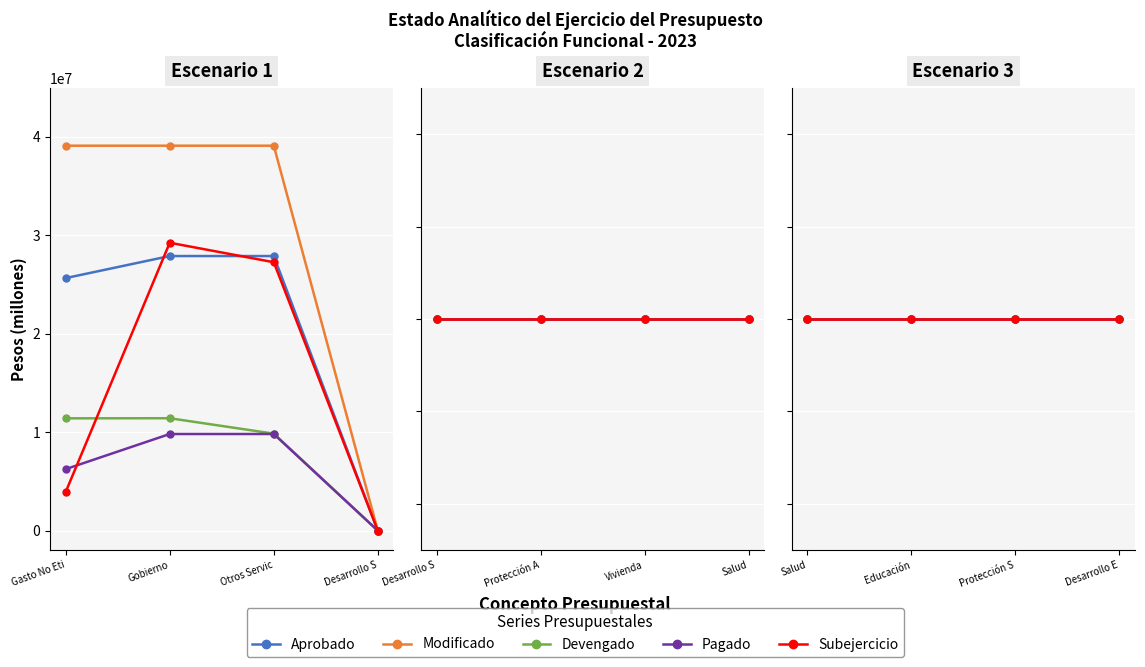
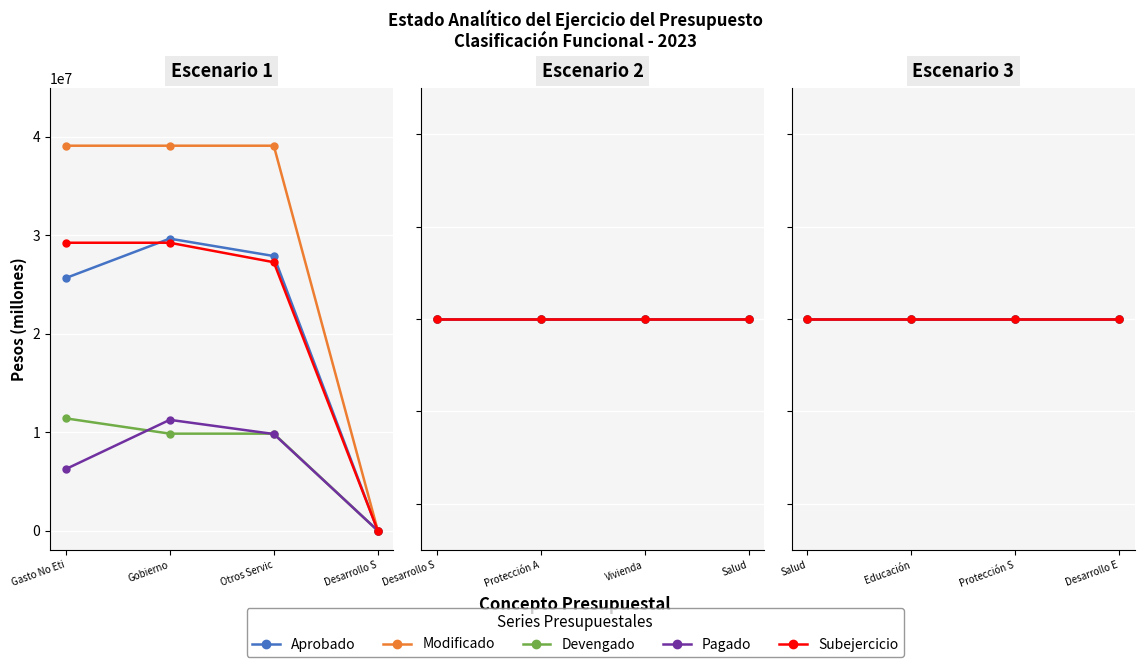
  {
    "Escenario 1": {
      "Aprobado": {
        "Gasto No Eti": 26000000,
-       "Gobierno": 28000000,
+       "Gobierno": 30000000,
        "Otros Servic": 28000000
      },
      "Modificado": {
        "Gasto No Eti": 39000000,
        "Gobierno": 39000000,
        "Otros Servic": 39000000
      },
      "Devengado": {
        "Gasto No Eti": 11000000,
-       "Gobierno": 11000000
+       "Gobierno": 10000000
      },
      "Pagado": {
        "Gasto No Eti": 6000000,
-       "Gobierno": 10000000
+       "Gobierno": 11000000
      },
      "Subejercicio": {
-       "Gasto No Eti": 4000000,
+       "Gasto No Eti": 29000000,
        "Gobierno": 29000000,
        "Otros Servic": 27000000
      }
    }
  }
